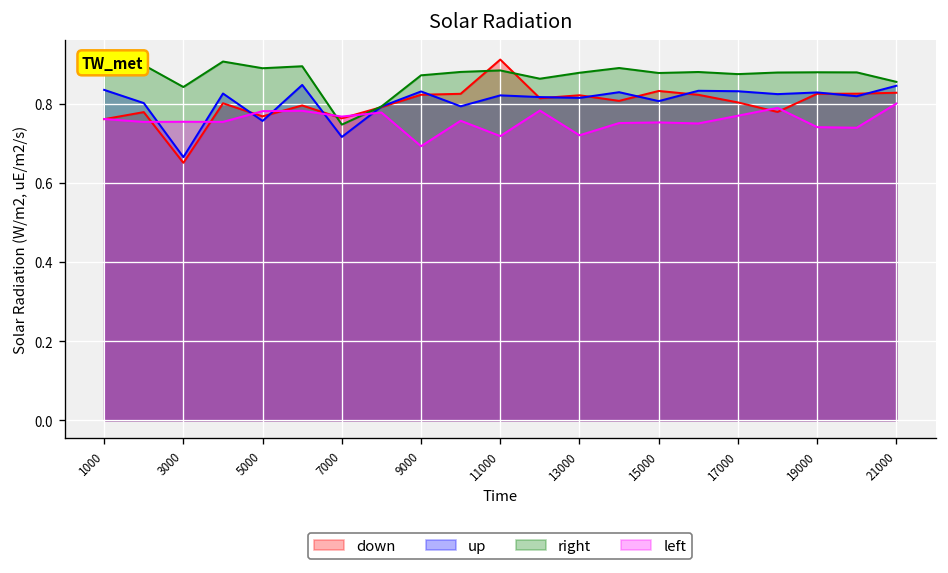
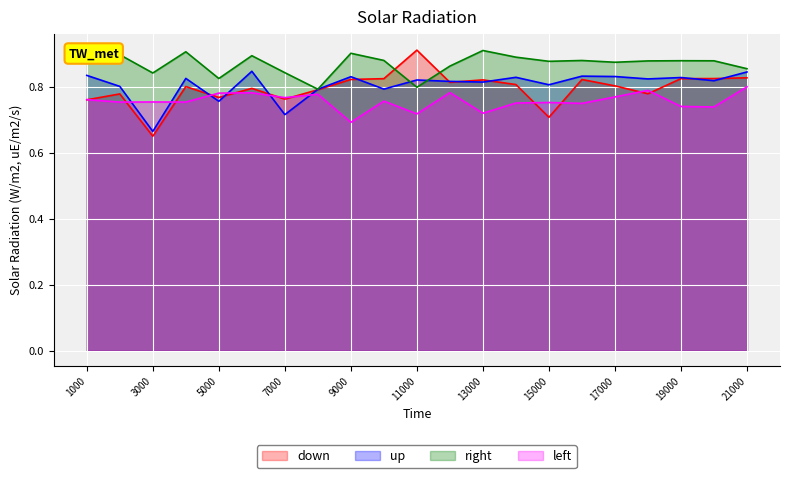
  {
    "down": {
      "3000": 0.65,
      "5000": 0.77,
      "9000": 0.82,
      "11000": 0.91,
-     "15000": 0.83,
+     "15000": 0.71,
      "17000": 0.80,
      "21000": 0.83
    },
    "up": {
      "1000": 0.83,
      "3000": 0.66,
      "5000": 0.76,
      "7000": 0.72,
      "9000": 0.83,
      "11000": 0.82,
      "15000": 0.81,
      "17000": 0.83,
      "21000": 0.85
    },
    "right": {
      "3000": 0.84,
-     "5000": 0.89,
-     "7000": 0.75,
-     "9000": 0.87,
-     "11000": 0.88,
-     "13000": 0.88,
+     "5000": 0.83,
+     "7000": 0.84,
+     "9000": 0.90,
+     "11000": 0.80,
+     "13000": 0.91,
      "15000": 0.88,
      "17000": 0.87,
      "19000": 0.88,
      "21000": 0.86
    },
    "left": {
      "3000": 0.75,
      "5000": 0.78,
      "9000": 0.69,
      "11000": 0.72,
      "13000": 0.72,
      "15000": 0.75,
      "17000": 0.77,
      "19000": 0.74,
      "21000": 0.80
    }
  }
